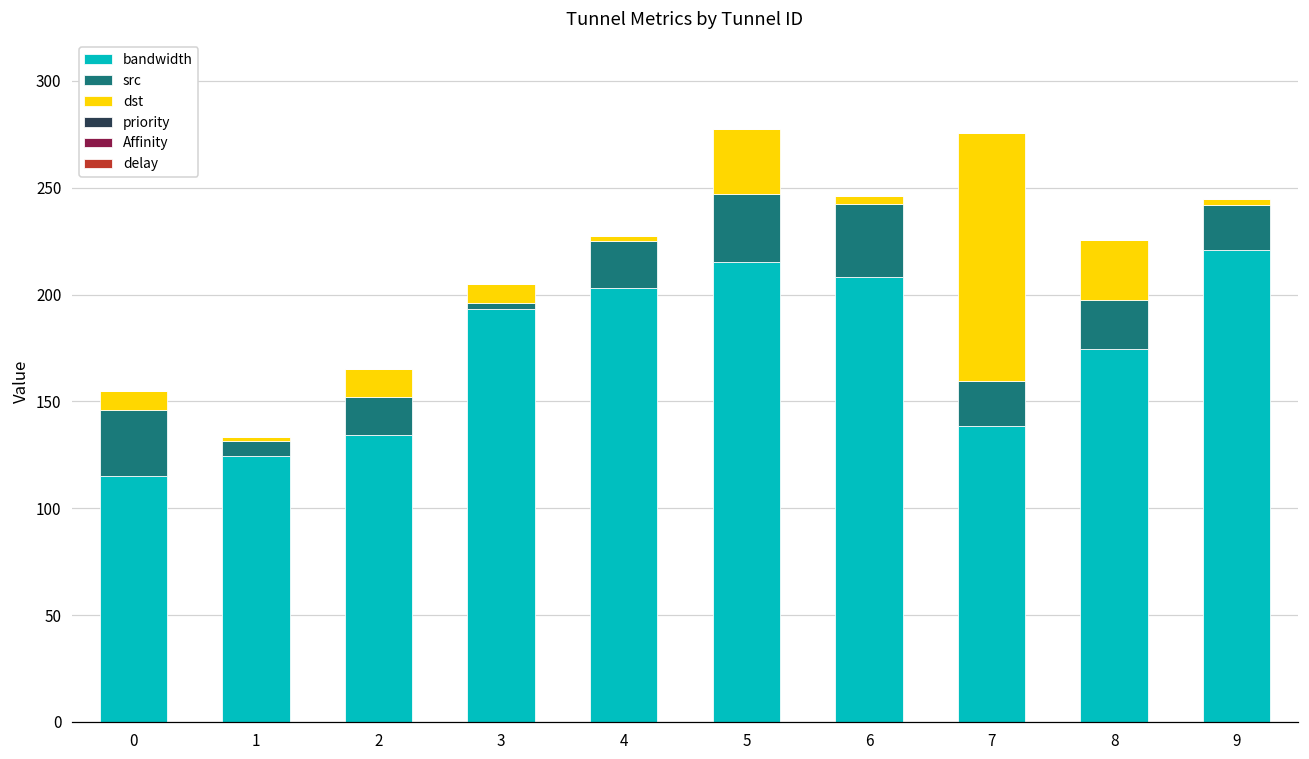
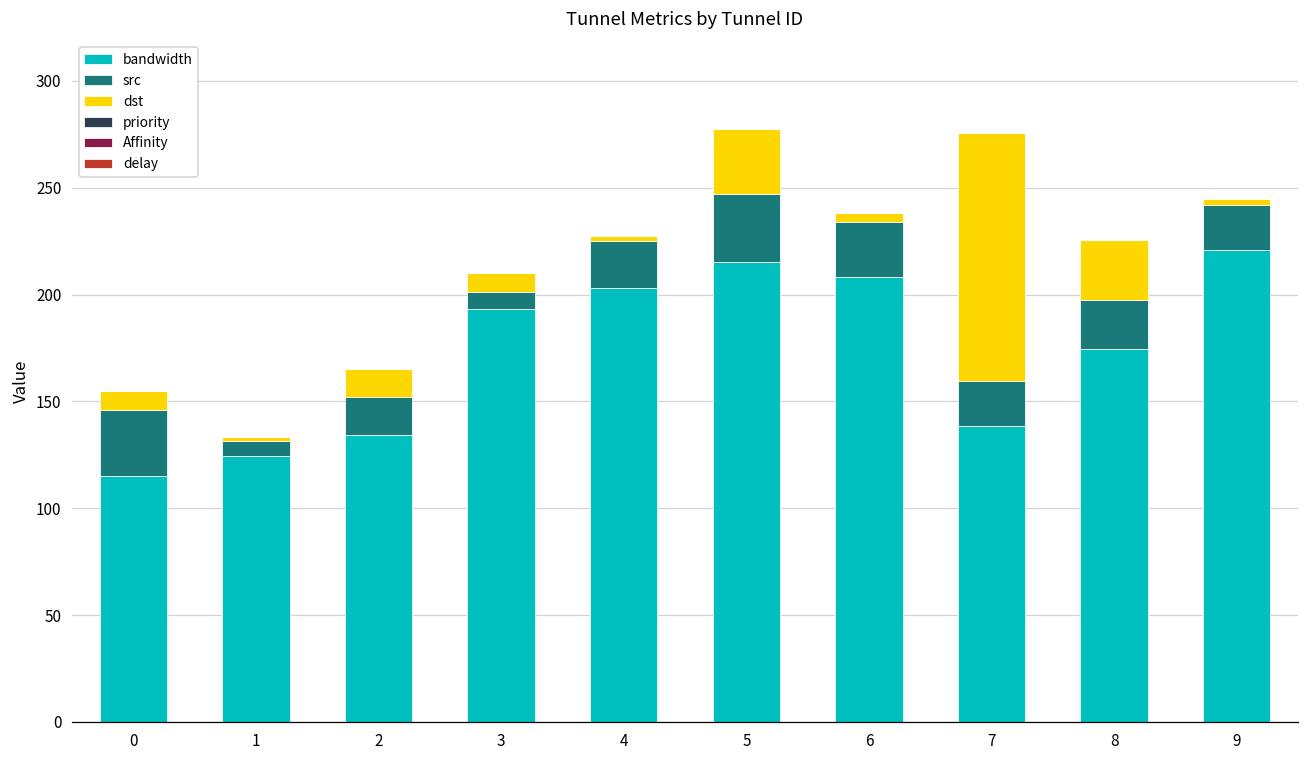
  {
    "bandwidth": {
      "0": 115,
      "1": 124,
      "2": 134,
      "3": 193,
      "4": 203,
      "5": 215,
      "6": 208,
      "7": 139,
      "8": 175,
      "9": 221
    },
    "src": {
      "0": 31,
      "1": 7,
      "2": 18,
-     "3": 3,
+     "3": 8,
      "4": 22,
      "5": 32,
-     "6": 34,
+     "6": 26,
      "7": 21,
      "8": 23,
      "9": 21
    }
  }
